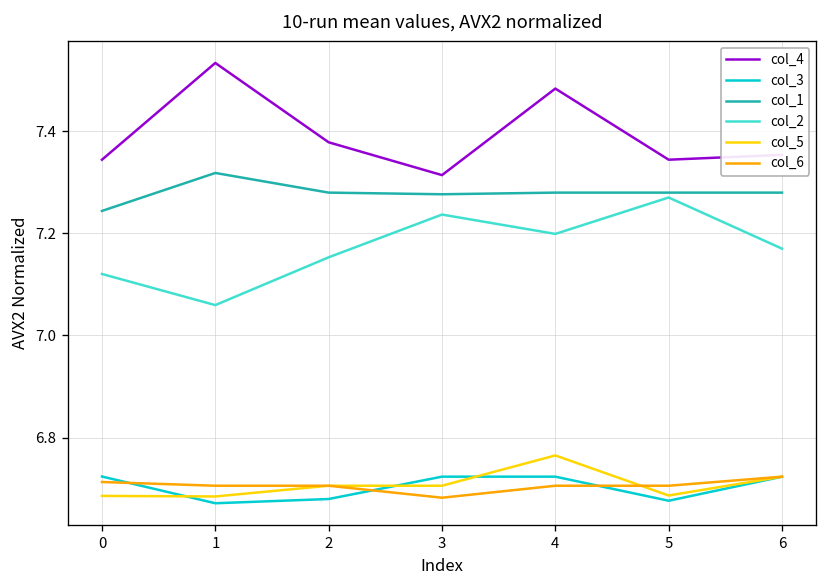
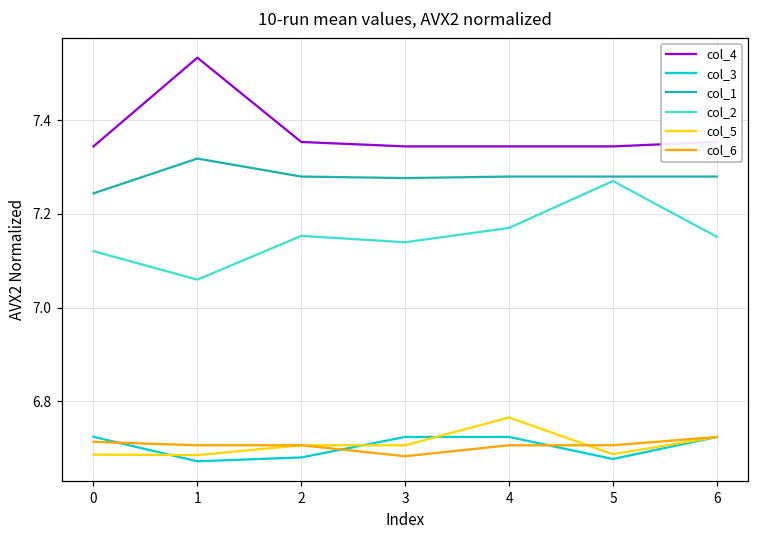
  {
    "col_4": {
      "0": 7.34,
      "1": 7.53,
-     "2": 7.38,
-     "3": 7.31,
-     "4": 7.48,
+     "2": 7.35,
+     "3": 7.34,
+     "4": 7.34,
      "5": 7.34
    },
    "col_2": {
      "0": 7.12,
      "1": 7.06,
      "2": 7.15,
-     "3": 7.24,
-     "4": 7.20,
+     "3": 7.14,
+     "4": 7.17,
      "5": 7.27,
-     "6": 7.17
+     "6": 7.15
    }
  }
